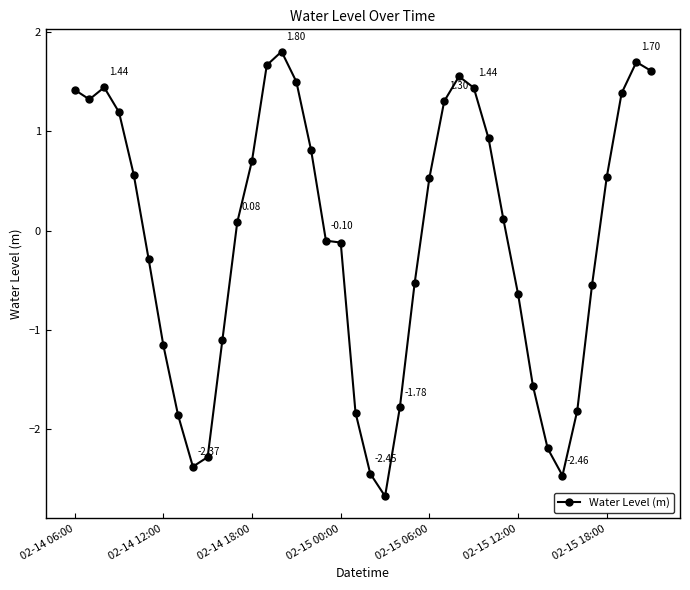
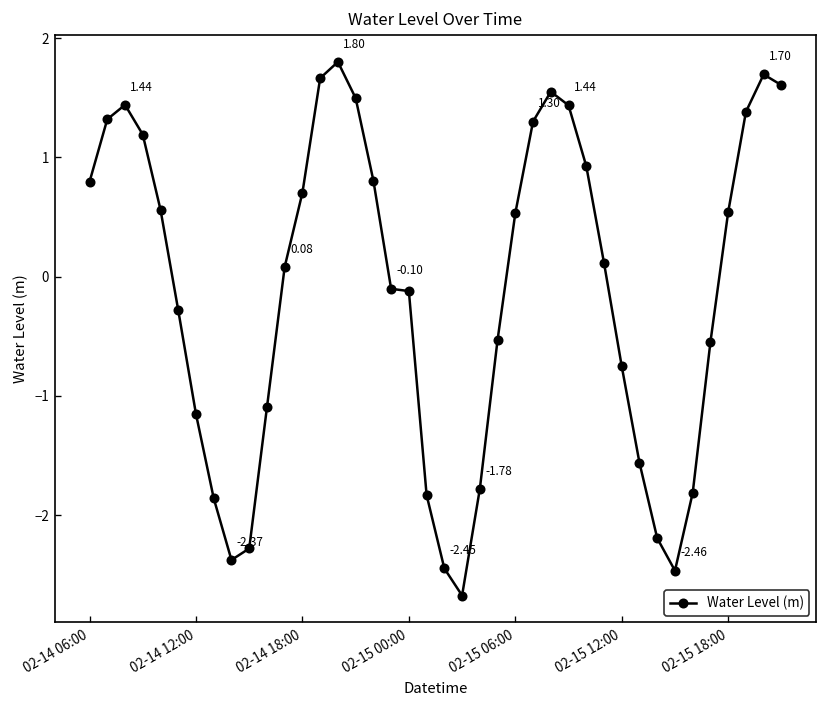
  {
-   "02-14 06:00": 1.4,
+   "02-14 06:00": 0.8,
    "02-14 12:00": -1.2,
    "02-14 18:00": 0.7,
    "02-15 00:00": -0.1,
    "02-15 06:00": 0.5,
-   "02-15 12:00": -0.6,
+   "02-15 12:00": -0.8,
    "02-15 18:00": 0.5
  }
